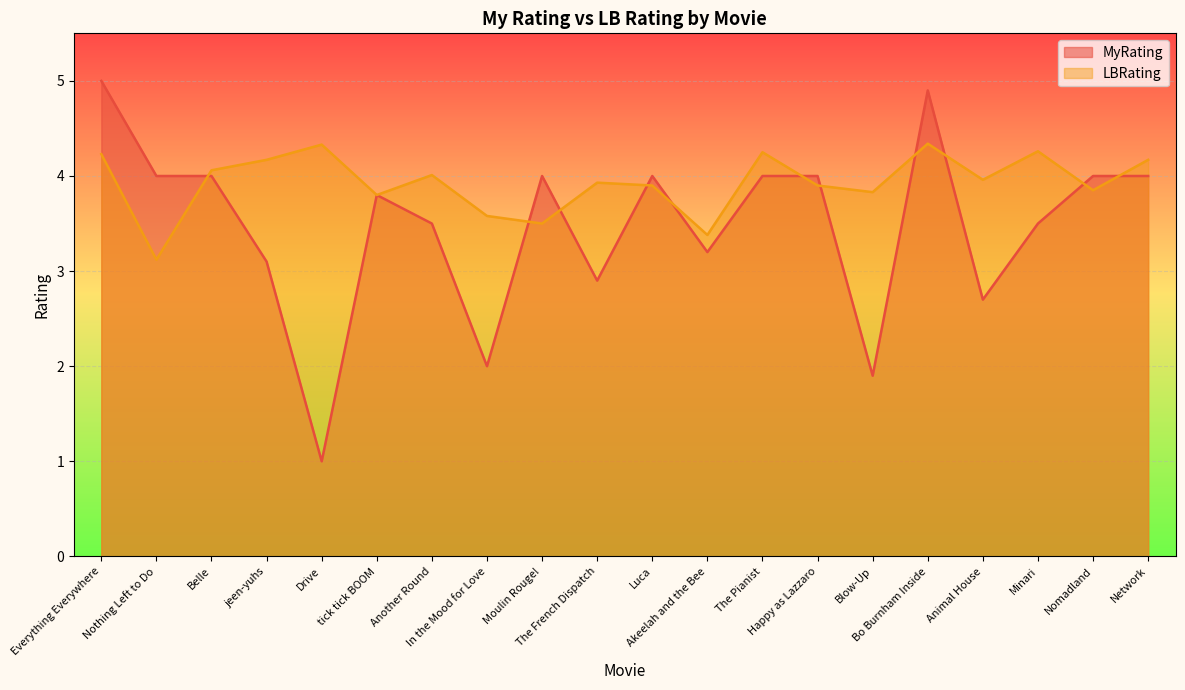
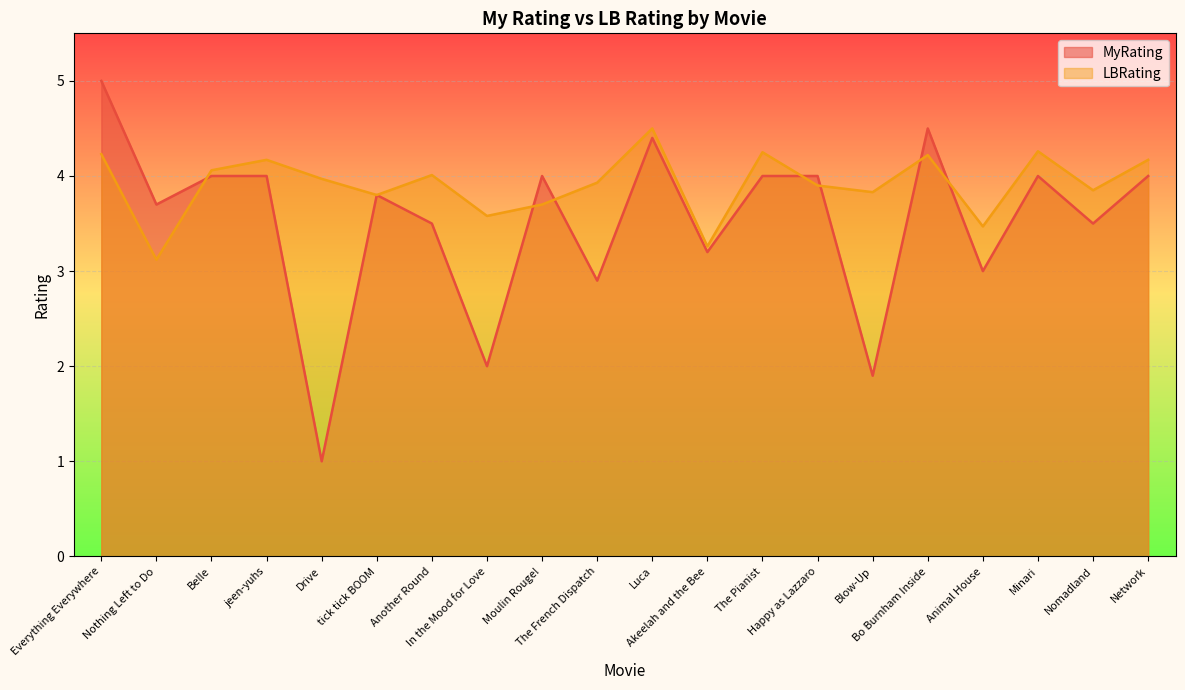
  {
    "MyRating": {
      "Everything Everywhere": 5.0,
-     "Nothing Left to Do": 4.0,
+     "Nothing Left to Do": 3.7,
      "Belle": 4.0,
-     "jeen-yuhs": 3.1,
+     "jeen-yuhs": 4.0,
      "Drive": 1.0,
      "Another Round": 3.5,
      "In the Mood for Love": 2.0,
      "Moulin Rouge!": 4.0,
      "The French Dispatch": 2.9,
-     "Luca": 4.0,
+     "Luca": 4.4,
      "Akeelah and the Bee": 3.2,
      "The Pianist": 4.0,
      "Happy as Lazzaro": 4.0,
      "Blow-Up": 1.9,
-     "Bo Burnham Inside": 4.9,
-     "Animal House": 2.7,
-     "Minari": 3.5,
-     "Nomadland": 4.0,
+     "Bo Burnham Inside": 4.5,
+     "Animal House": 3.0,
+     "Minari": 4.0,
+     "Nomadland": 3.5,
      "Network": 4.0
    },
    "LBRating": {
      "Everything Everywhere": 4.2,
      "Nothing Left to Do": 3.1,
      "Belle": 4.1,
      "jeen-yuhs": 4.2,
-     "Drive": 4.3,
+     "Drive": 4.0,
      "Another Round": 4.0,
      "In the Mood for Love": 3.6,
-     "Moulin Rouge!": 3.5,
+     "Moulin Rouge!": 3.7,
      "The French Dispatch": 3.9,
-     "Luca": 3.9,
-     "Akeelah and the Bee": 3.4,
+     "Luca": 4.5,
+     "Akeelah and the Bee": 3.3,
      "The Pianist": 4.3,
      "Happy as Lazzaro": 3.9,
      "Blow-Up": 3.8,
-     "Bo Burnham Inside": 4.3,
-     "Animal House": 4.0,
+     "Bo Burnham Inside": 4.2,
+     "Animal House": 3.5,
      "Minari": 4.3,
      "Nomadland": 3.9,
      "Network": 4.2
    }
  }
